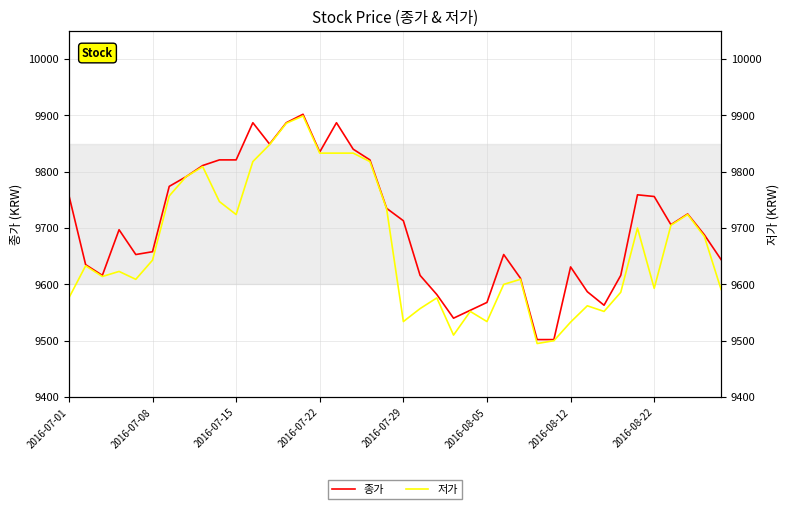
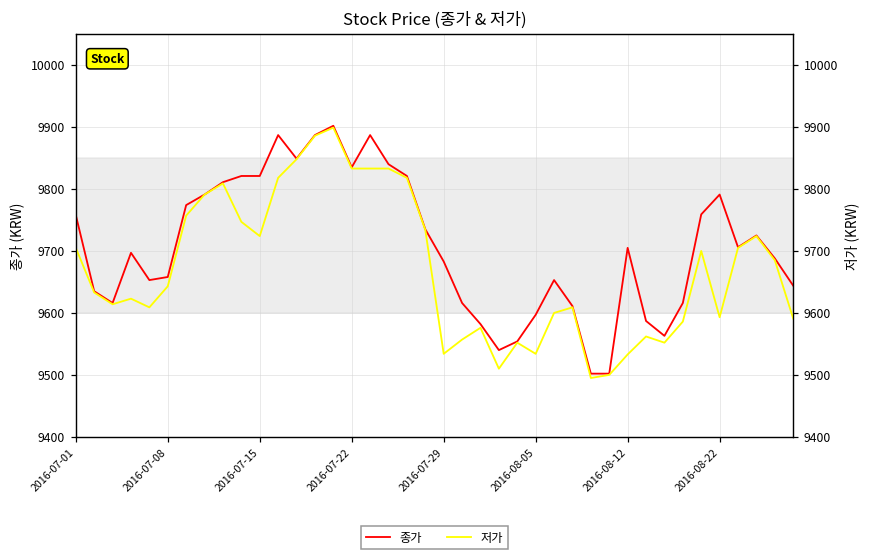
  {
    "종가": {
      "2016-07-01": 9760,
      "2016-07-08": 9660,
      "2016-07-15": 9820,
      "2016-07-22": 9840,
-     "2016-07-29": 9710,
-     "2016-08-05": 9570,
-     "2016-08-12": 9630,
-     "2016-08-22": 9760
+     "2016-07-29": 9680,
+     "2016-08-05": 9600,
+     "2016-08-12": 9710,
+     "2016-08-22": 9790
    },
    "저가": {
-     "2016-07-01": 9580,
+     "2016-07-01": 9710,
      "2016-07-08": 9640,
      "2016-07-15": 9720,
      "2016-07-22": 9830,
      "2016-07-29": 9530,
      "2016-08-05": 9530,
      "2016-08-12": 9530,
      "2016-08-22": 9590
    }
  }
